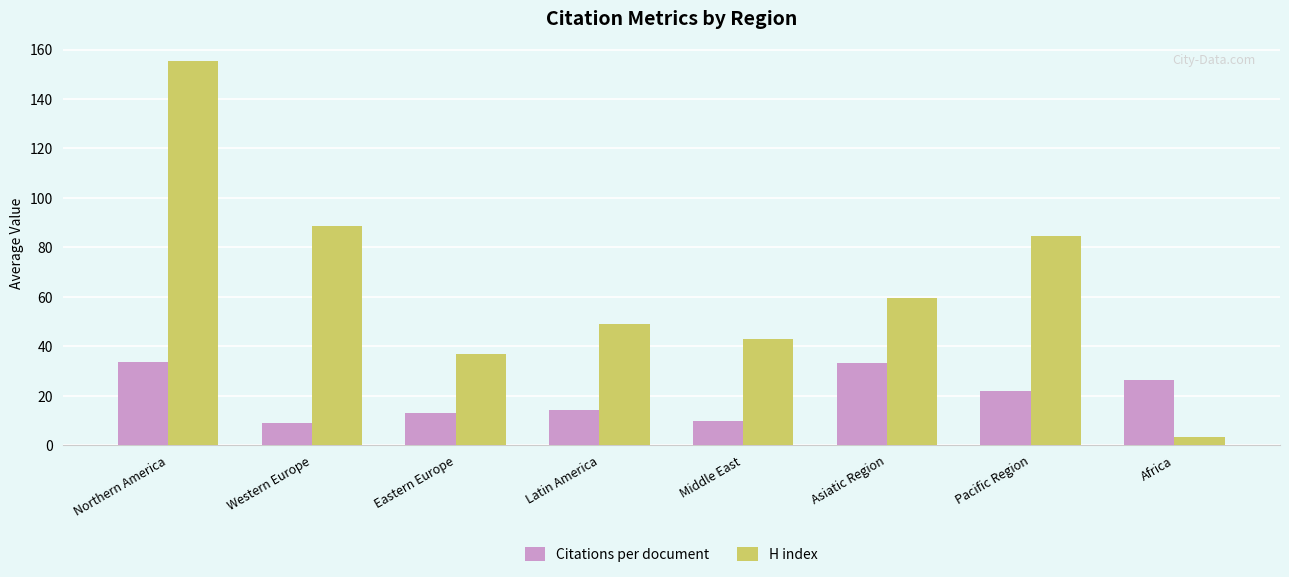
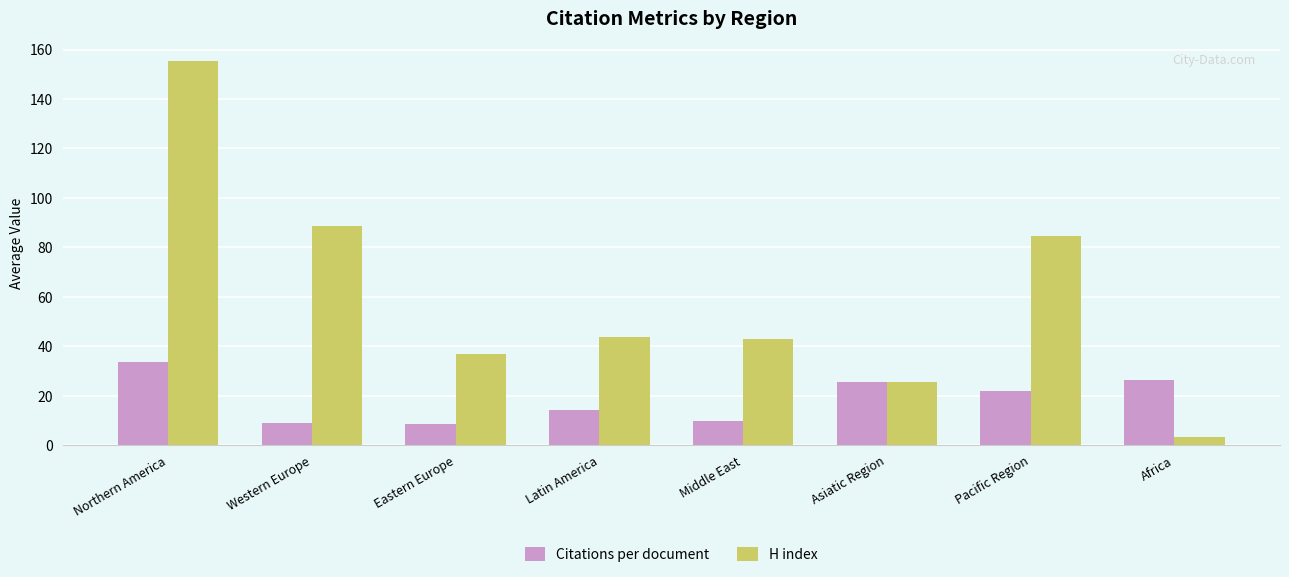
  {
    "Citations per document": {
      "Northern America": 34,
      "Western Europe": 9,
-     "Eastern Europe": 13,
+     "Eastern Europe": 8,
      "Latin America": 14,
      "Middle East": 10,
-     "Asiatic Region": 33,
+     "Asiatic Region": 26,
      "Pacific Region": 22,
      "Africa": 26
    },
    "H index": {
      "Northern America": 156,
      "Western Europe": 89,
      "Eastern Europe": 37,
-     "Latin America": 49,
+     "Latin America": 44,
      "Middle East": 43,
-     "Asiatic Region": 60,
+     "Asiatic Region": 25,
      "Pacific Region": 85,
      "Africa": 4
    }
  }
